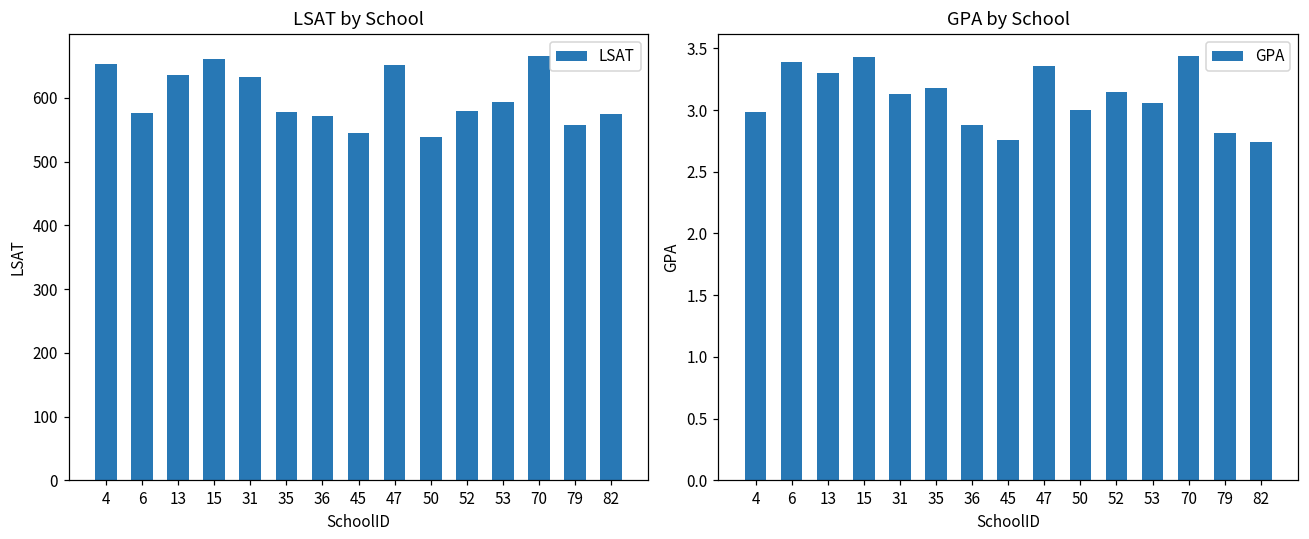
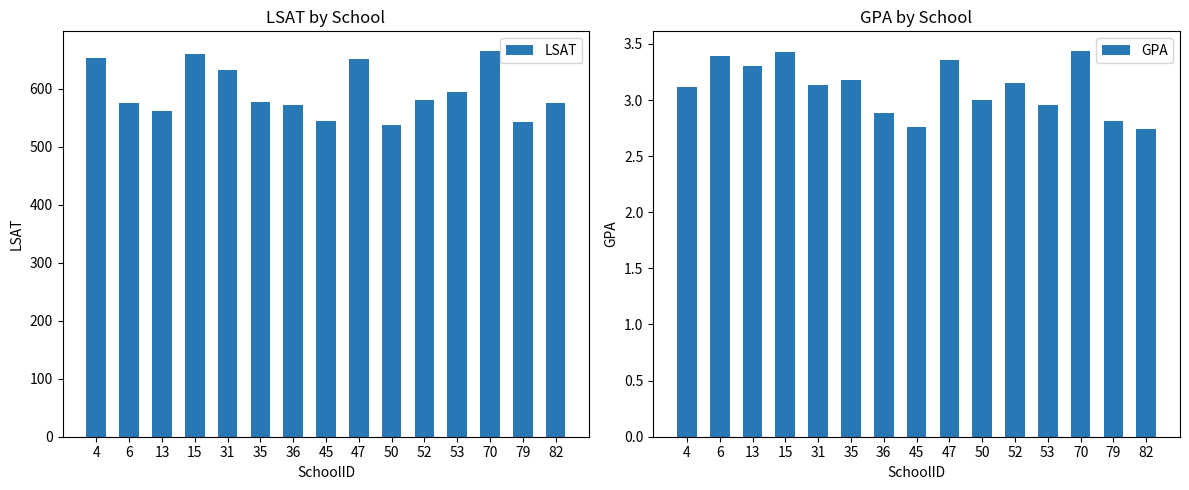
  {
    "LSAT by School": {
      "4": 650,
      "6": 580,
-     "13": 640,
+     "13": 560,
      "15": 660,
      "31": 630,
      "35": 580,
      "36": 570,
      "45": 550,
      "47": 650,
      "50": 540,
      "52": 580,
      "53": 590,
      "70": 670,
-     "79": 560,
+     "79": 540,
      "82": 580
    },
    "GPA by School": {
-     "4": 2.98,
+     "4": 3.12,
      "6": 3.39,
      "13": 3.30,
      "15": 3.43,
      "31": 3.13,
      "35": 3.18,
      "36": 2.88,
      "45": 2.76,
      "47": 3.36,
      "50": 3.00,
      "52": 3.15,
-     "53": 3.06,
+     "53": 2.96,
      "70": 3.44,
      "79": 2.81,
      "82": 2.74
    }
  }
